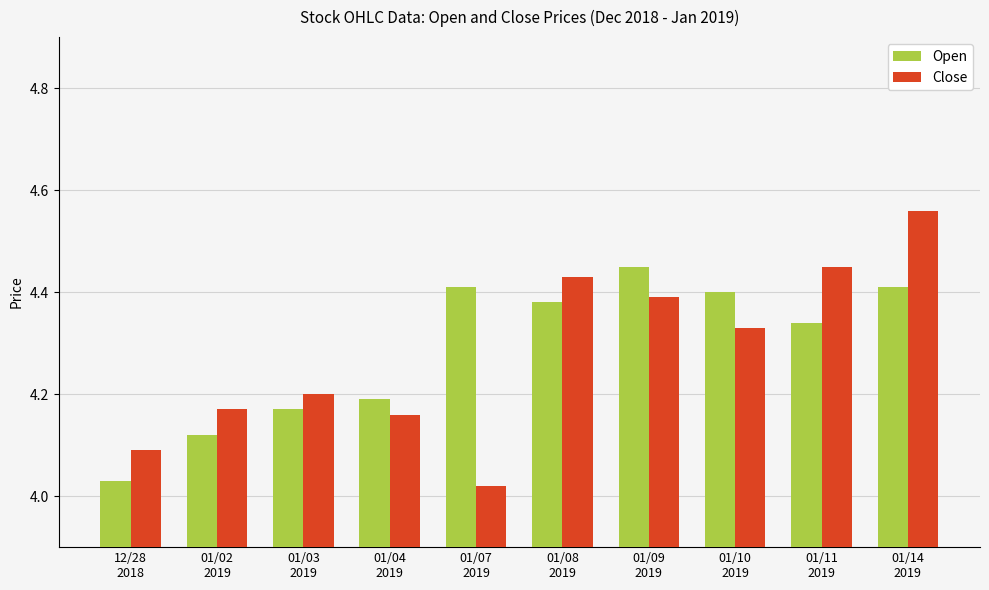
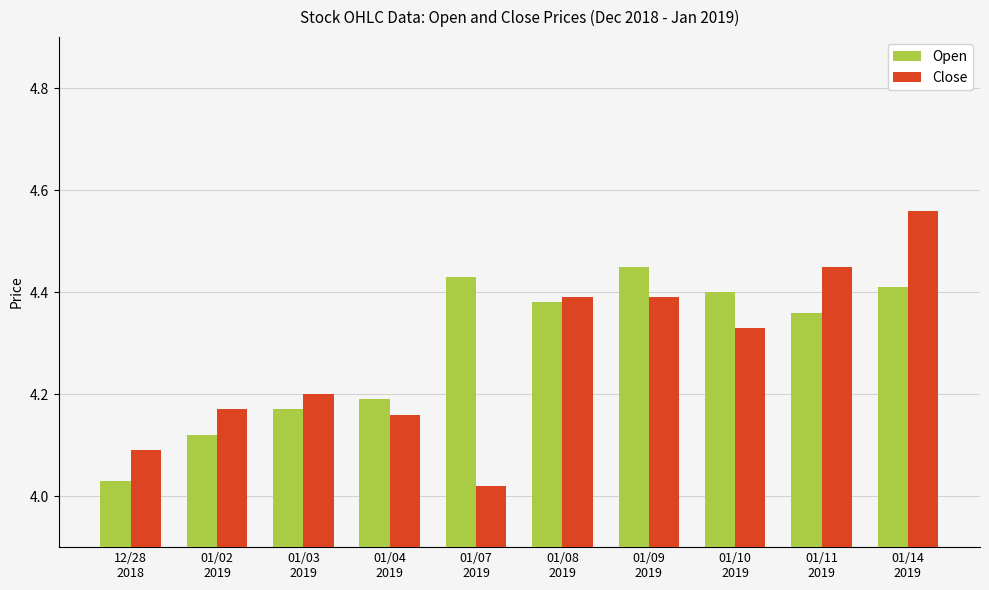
  {
    "Open": {
      "12/28 2018": 4.03,
      "01/02 2019": 4.12,
      "01/03 2019": 4.17,
      "01/04 2019": 4.19,
-     "01/07 2019": 4.41,
+     "01/07 2019": 4.43,
      "01/08 2019": 4.38,
      "01/09 2019": 4.45,
      "01/10 2019": 4.40,
-     "01/11 2019": 4.34,
+     "01/11 2019": 4.36,
      "01/14 2019": 4.41
    },
    "Close": {
      "12/28 2018": 4.09,
      "01/02 2019": 4.17,
      "01/03 2019": 4.20,
      "01/04 2019": 4.16,
      "01/07 2019": 4.02,
-     "01/08 2019": 4.43,
+     "01/08 2019": 4.39,
      "01/09 2019": 4.39,
      "01/10 2019": 4.33,
      "01/11 2019": 4.45,
      "01/14 2019": 4.56
    }
  }
